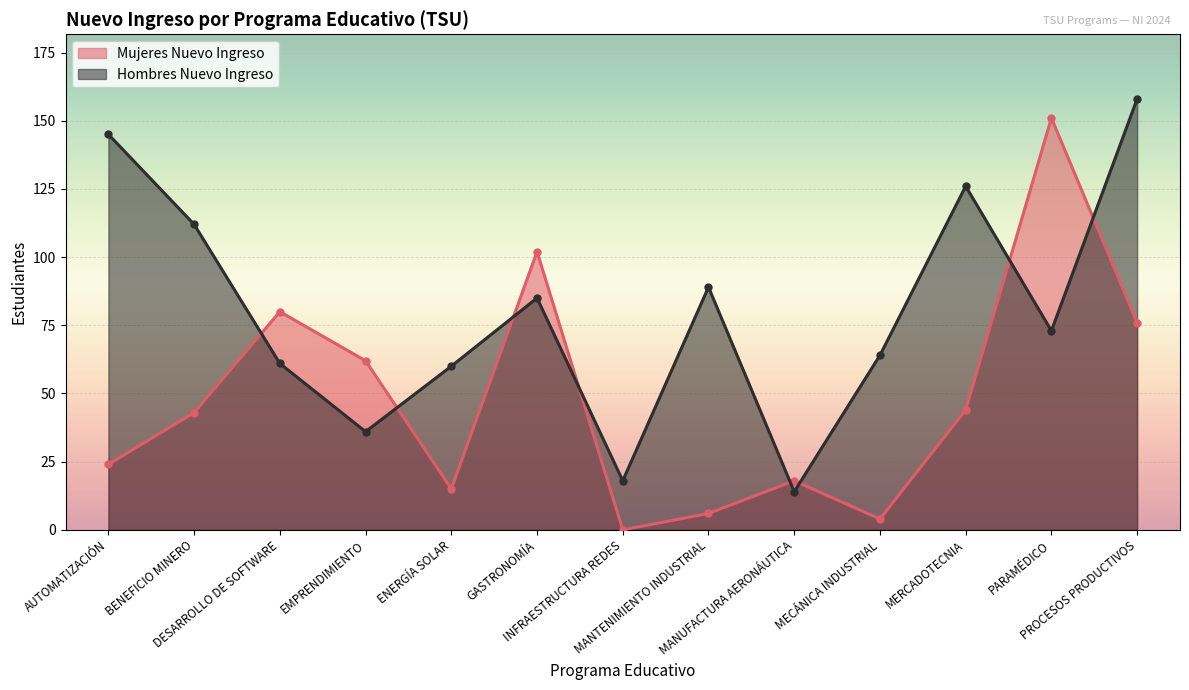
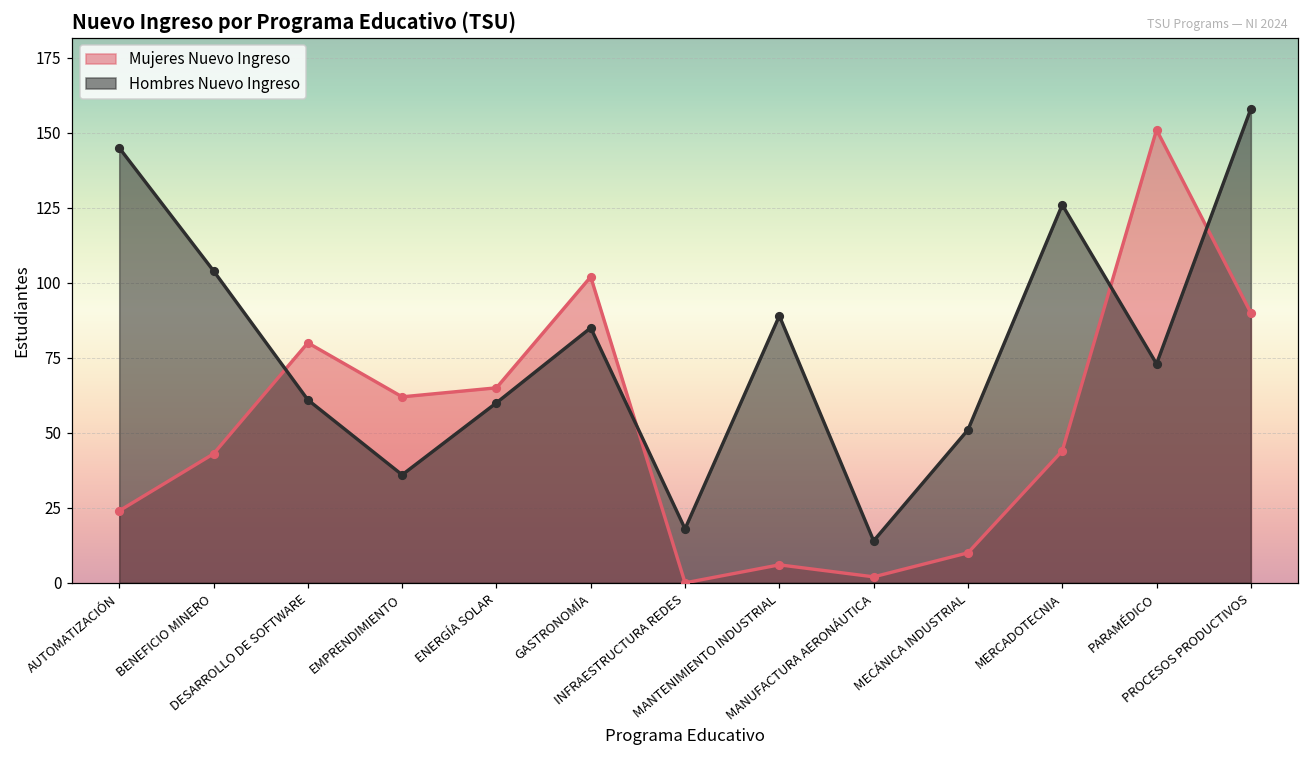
  {
    "Mujeres Nuevo Ingreso": {
      "AUTOMATIZACIÓN": 24,
      "BENEFICIO MINERO": 43,
      "DESARROLLO DE SOFTWARE": 80,
      "EMPRENDIMIENTO": 62,
-     "ENERGÍA SOLAR": 15,
+     "ENERGÍA SOLAR": 65,
      "GASTRONOMÍA": 102,
      "INFRAESTRUCTURA REDES": 0,
      "MANTENIMIENTO INDUSTRIAL": 6,
-     "MANUFACTURA AERONÁUTICA": 18,
-     "MECÁNICA INDUSTRIAL": 4,
+     "MANUFACTURA AERONÁUTICA": 2,
+     "MECÁNICA INDUSTRIAL": 10,
      "MERCADOTECNIA": 44,
      "PARAMÉDICO": 151,
-     "PROCESOS PRODUCTIVOS": 76
+     "PROCESOS PRODUCTIVOS": 90
    },
    "Hombres Nuevo Ingreso": {
      "AUTOMATIZACIÓN": 145,
-     "BENEFICIO MINERO": 112,
+     "BENEFICIO MINERO": 104,
      "DESARROLLO DE SOFTWARE": 61,
      "EMPRENDIMIENTO": 36,
      "ENERGÍA SOLAR": 60,
      "GASTRONOMÍA": 85,
      "INFRAESTRUCTURA REDES": 18,
      "MANTENIMIENTO INDUSTRIAL": 89,
      "MANUFACTURA AERONÁUTICA": 14,
-     "MECÁNICA INDUSTRIAL": 64,
+     "MECÁNICA INDUSTRIAL": 51,
      "MERCADOTECNIA": 126,
      "PARAMÉDICO": 73,
      "PROCESOS PRODUCTIVOS": 158
    }
  }
